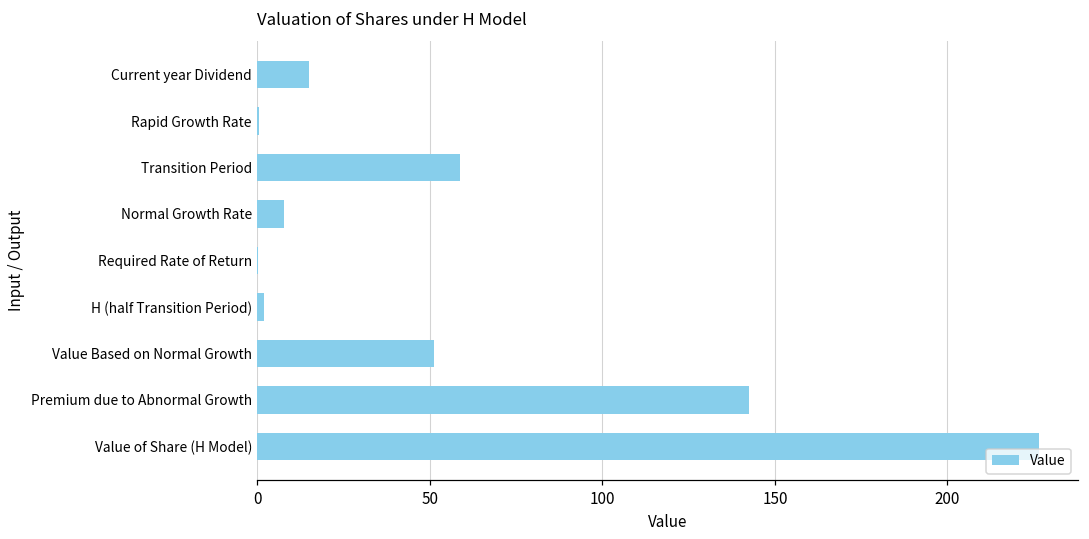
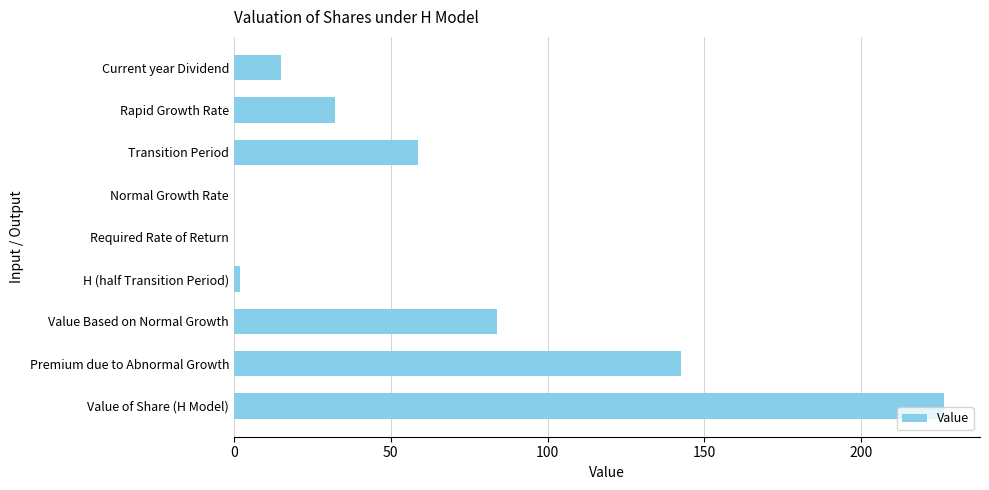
  {
    "Current year Dividend": 15,
-   "Rapid Growth Rate": 1,
+   "Rapid Growth Rate": 32,
    "Transition Period": 59,
-   "Normal Growth Rate": 8,
+   "Normal Growth Rate": 0,
    "H (half Transition Period)": 2,
-   "Value Based on Normal Growth": 51,
+   "Value Based on Normal Growth": 84,
    "Premium due to Abnormal Growth": 143,
    "Value of Share (H Model)": 227
  }
